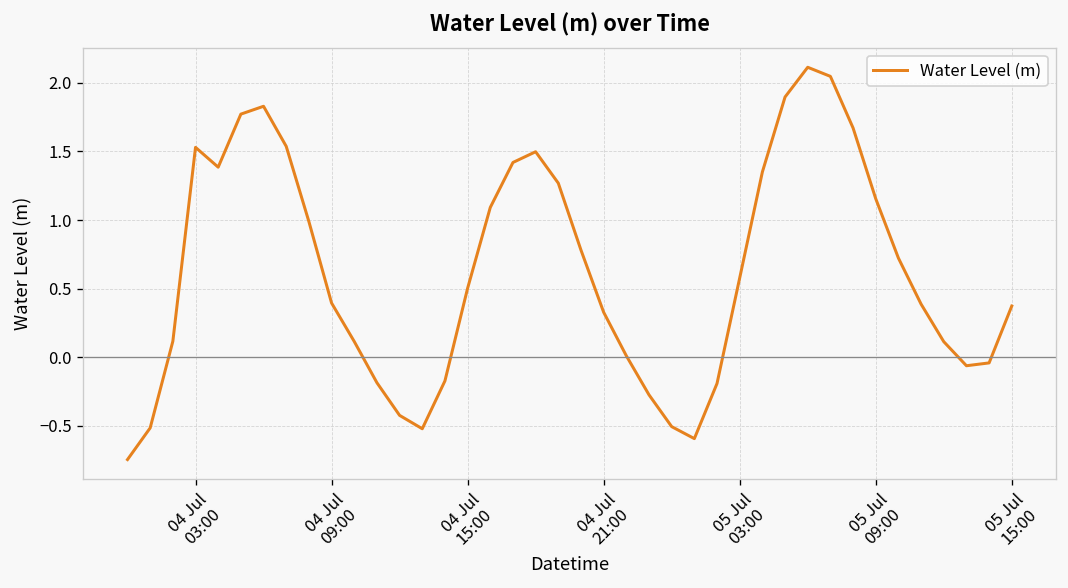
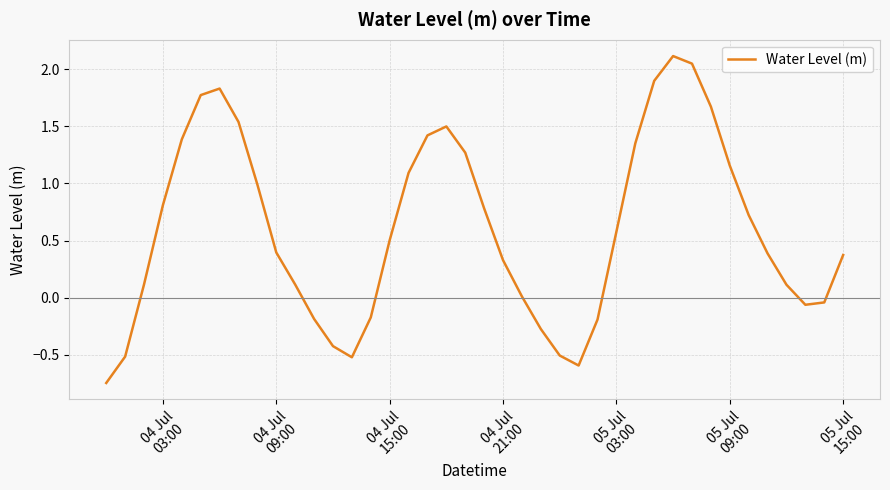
  {
-   "04 Jul 03:00": 1.53,
+   "04 Jul 03:00": 0.81,
    "04 Jul 09:00": 0.40,
    "04 Jul 15:00": 0.50,
    "04 Jul 21:00": 0.33,
    "05 Jul 03:00": 0.58,
    "05 Jul 09:00": 1.16,
    "05 Jul 15:00": 0.37
  }
